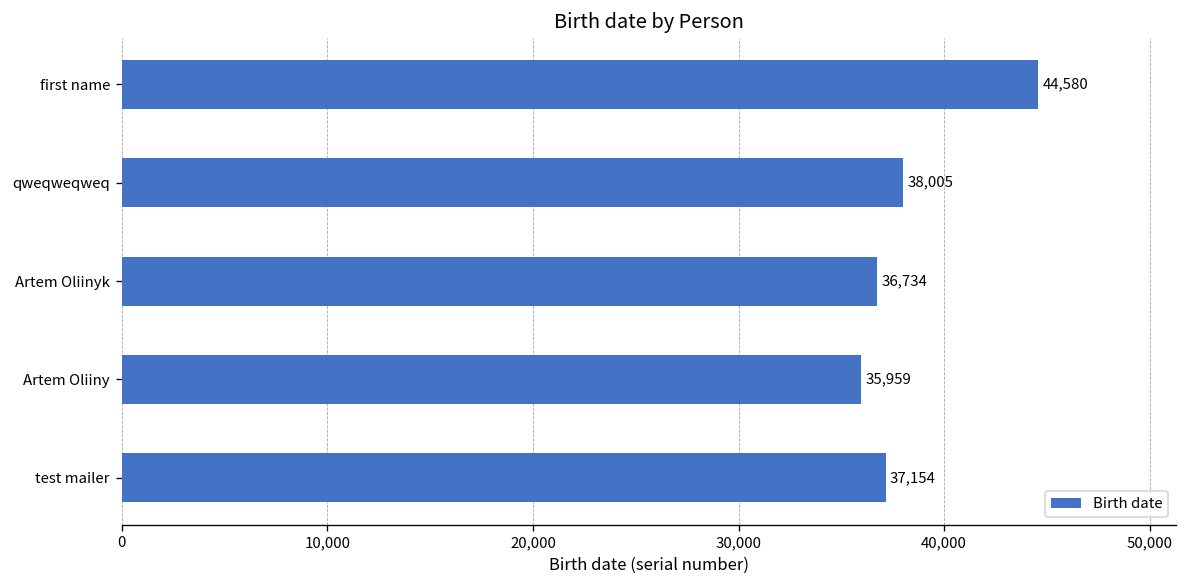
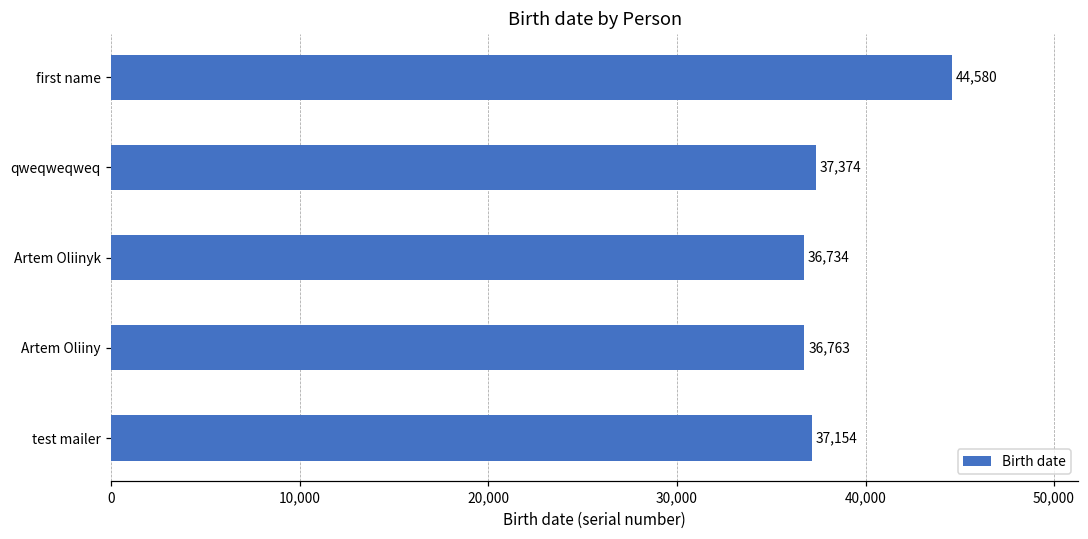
  {
    "first name": "44,580",
-   "qweqweqweq": "38,005",
+   "qweqweqweq": "37,374",
    "Artem Oliinyk": "36,734",
-   "Artem Oliiny": "35,959"
+   "Artem Oliiny": "36,763"
  }
